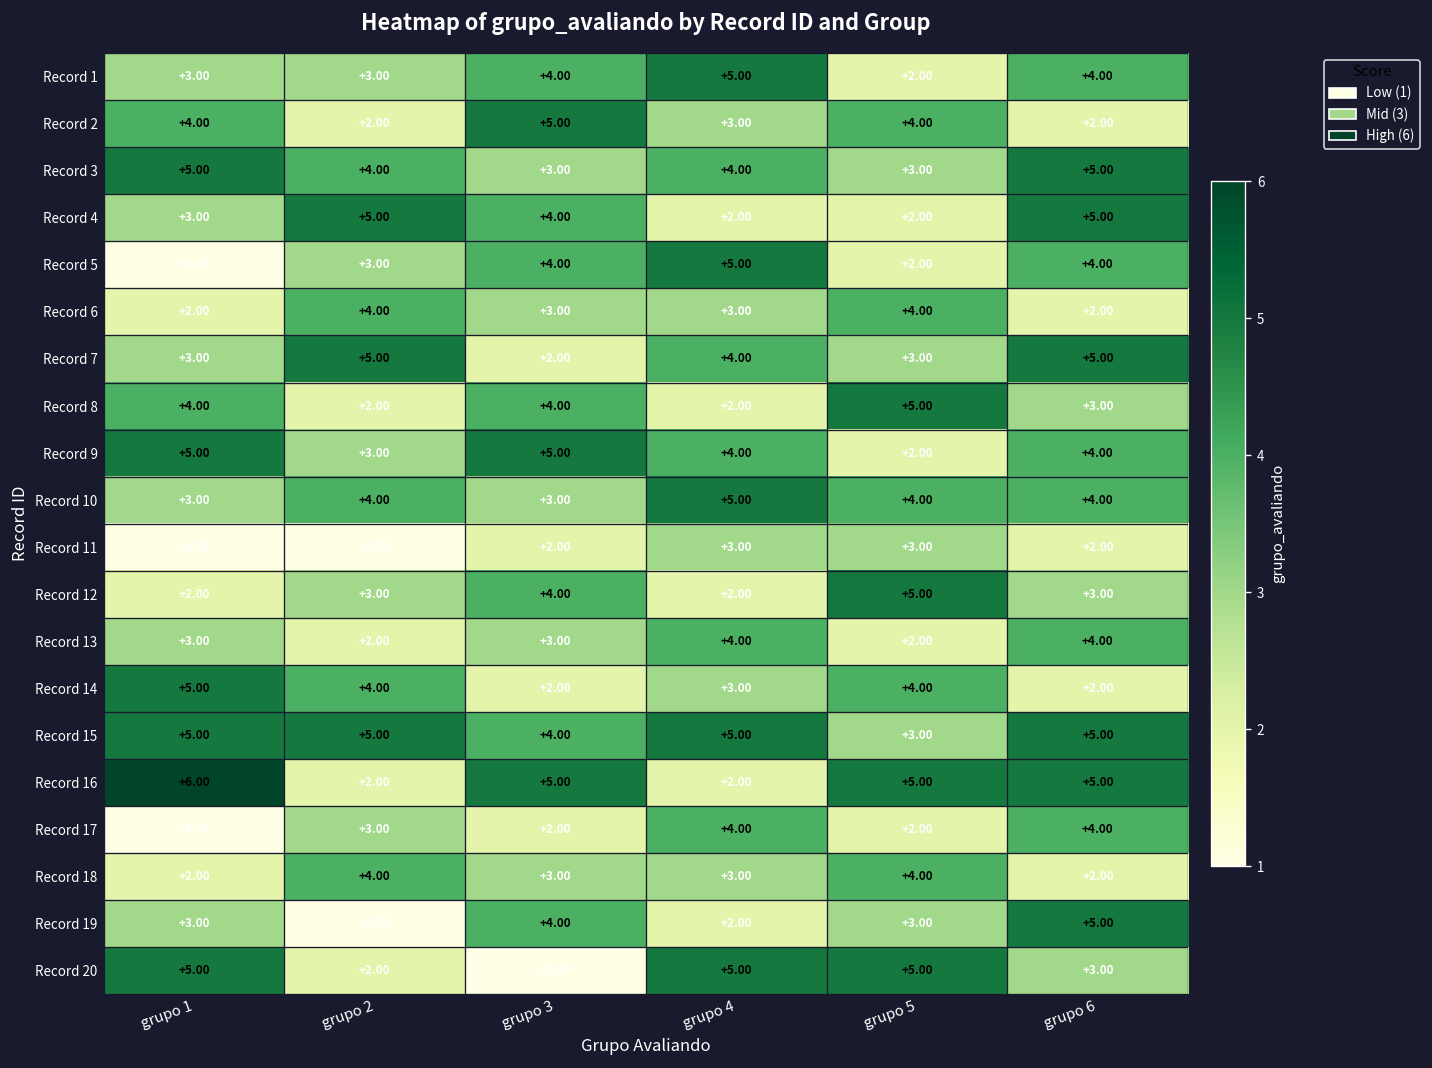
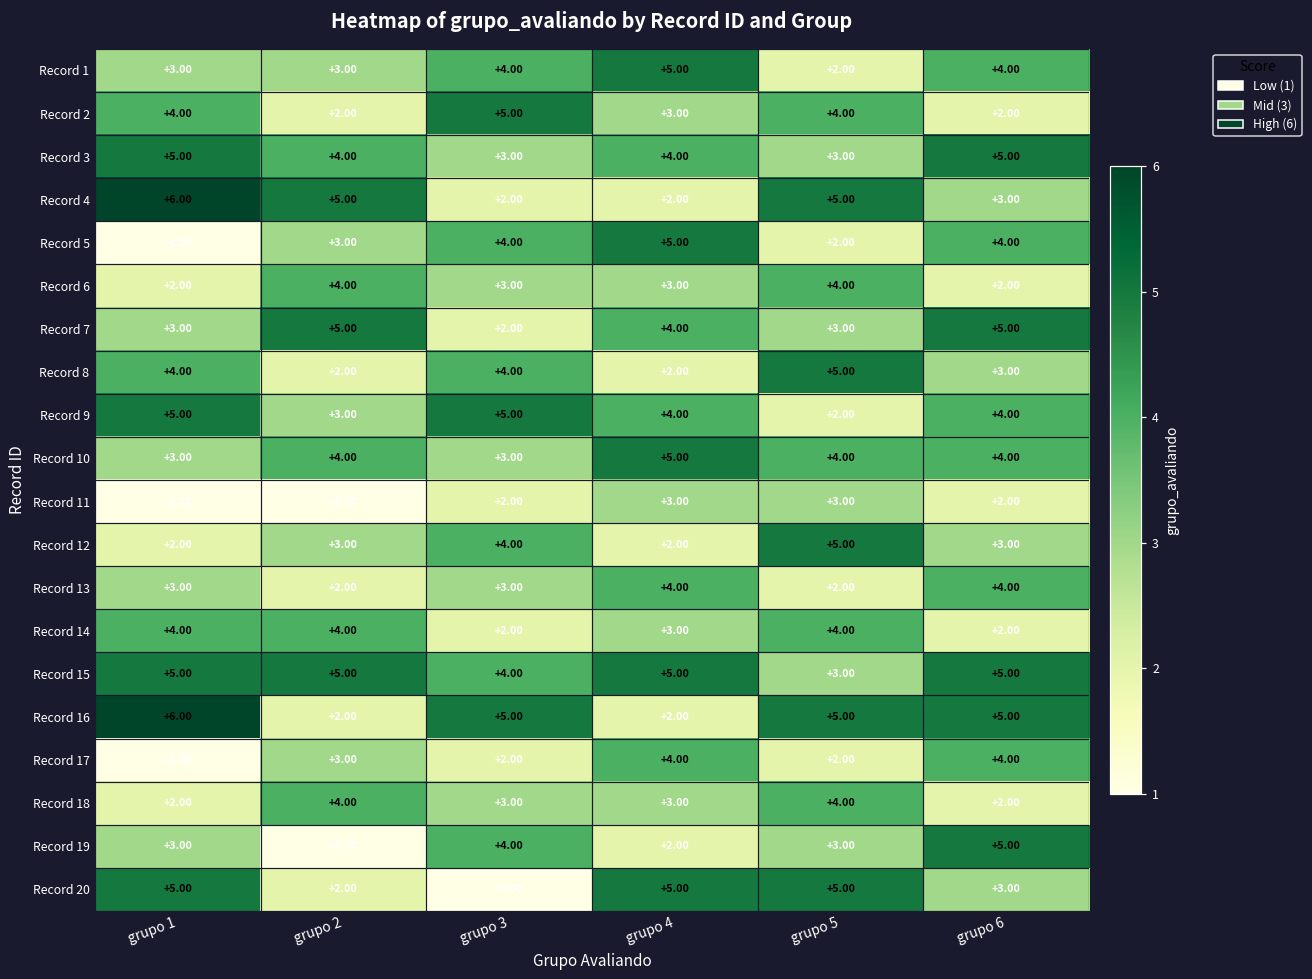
  {
    "Record 1": {
      "grupo 1": "+3.00",
      "grupo 2": "+3.00",
      "grupo 3": "+4.00",
      "grupo 4": "+5.00",
      "grupo 5": "+2.00",
      "grupo 6": "+4.00"
    },
    "Record 2": {
      "grupo 1": "+4.00",
      "grupo 2": "+2.00",
      "grupo 3": "+5.00",
      "grupo 4": "+3.00",
      "grupo 5": "+4.00",
      "grupo 6": "+2.00"
    },
    "Record 3": {
      "grupo 1": "+5.00",
      "grupo 2": "+4.00",
      "grupo 3": "+3.00",
      "grupo 4": "+4.00",
      "grupo 5": "+3.00",
      "grupo 6": "+5.00"
    },
    "Record 4": {
-     "grupo 1": "+3.00",
+     "grupo 1": "+6.00",
      "grupo 2": "+5.00",
-     "grupo 3": "+4.00",
+     "grupo 3": "+2.00",
      "grupo 4": "+2.00",
-     "grupo 5": "+2.00",
-     "grupo 6": "+5.00"
+     "grupo 5": "+5.00",
+     "grupo 6": "+3.00"
    },
    "Record 5": {
      "grupo 2": "+3.00",
      "grupo 3": "+4.00",
      "grupo 4": "+5.00",
      "grupo 5": "+2.00",
      "grupo 6": "+4.00"
    },
    "Record 6": {
      "grupo 1": "+2.00",
      "grupo 2": "+4.00",
      "grupo 3": "+3.00",
      "grupo 4": "+3.00",
      "grupo 5": "+4.00",
      "grupo 6": "+2.00"
    },
    "Record 7": {
      "grupo 1": "+3.00",
      "grupo 2": "+5.00",
      "grupo 3": "+2.00",
      "grupo 4": "+4.00",
      "grupo 5": "+3.00",
      "grupo 6": "+5.00"
    },
    "Record 8": {
      "grupo 1": "+4.00",
      "grupo 2": "+2.00",
      "grupo 3": "+4.00",
      "grupo 4": "+2.00",
      "grupo 5": "+5.00",
      "grupo 6": "+3.00"
    },
    "Record 9": {
      "grupo 1": "+5.00",
      "grupo 2": "+3.00",
      "grupo 3": "+5.00",
      "grupo 4": "+4.00",
      "grupo 5": "+2.00",
      "grupo 6": "+4.00"
    },
    "Record 10": {
      "grupo 1": "+3.00",
      "grupo 2": "+4.00",
      "grupo 3": "+3.00",
      "grupo 4": "+5.00",
      "grupo 5": "+4.00",
      "grupo 6": "+4.00"
    },
    "Record 11": {
      "grupo 3": "+2.00",
      "grupo 4": "+3.00",
      "grupo 5": "+3.00",
      "grupo 6": "+2.00"
    },
    "Record 12": {
      "grupo 1": "+2.00",
      "grupo 2": "+3.00",
      "grupo 3": "+4.00",
      "grupo 4": "+2.00",
      "grupo 5": "+5.00",
      "grupo 6": "+3.00"
    },
    "Record 13": {
      "grupo 1": "+3.00",
      "grupo 2": "+2.00",
      "grupo 3": "+3.00",
      "grupo 4": "+4.00",
      "grupo 5": "+2.00",
      "grupo 6": "+4.00"
    },
    "Record 14": {
-     "grupo 1": "+5.00",
+     "grupo 1": "+4.00",
      "grupo 2": "+4.00",
      "grupo 3": "+2.00",
      "grupo 4": "+3.00",
      "grupo 5": "+4.00",
      "grupo 6": "+2.00"
    },
    "Record 15": {
      "grupo 1": "+5.00",
      "grupo 2": "+5.00",
      "grupo 3": "+4.00",
      "grupo 4": "+5.00",
      "grupo 5": "+3.00",
      "grupo 6": "+5.00"
    },
    "Record 16": {
      "grupo 1": "+6.00",
      "grupo 2": "+2.00",
      "grupo 3": "+5.00",
      "grupo 4": "+2.00",
      "grupo 5": "+5.00",
      "grupo 6": "+5.00"
    },
    "Record 17": {
      "grupo 2": "+3.00",
      "grupo 3": "+2.00",
      "grupo 4": "+4.00",
      "grupo 5": "+2.00",
      "grupo 6": "+4.00"
    },
    "Record 18": {
      "grupo 1": "+2.00",
      "grupo 2": "+4.00",
      "grupo 3": "+3.00",
      "grupo 4": "+3.00",
      "grupo 5": "+4.00",
      "grupo 6": "+2.00"
    },
    "Record 19": {
      "grupo 1": "+3.00",
      "grupo 3": "+4.00",
      "grupo 4": "+2.00",
      "grupo 5": "+3.00",
      "grupo 6": "+5.00"
    },
    "Record 20": {
      "grupo 1": "+5.00",
      "grupo 2": "+2.00",
      "grupo 4": "+5.00",
      "grupo 5": "+5.00",
      "grupo 6": "+3.00"
    }
  }
